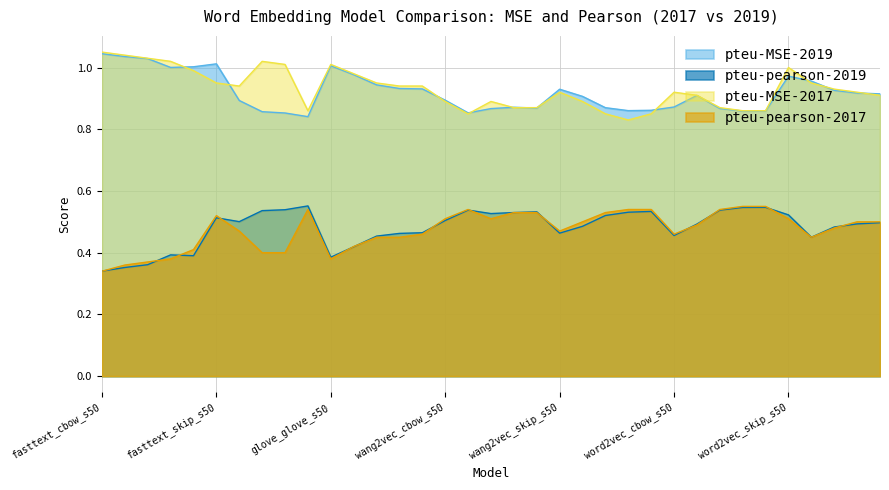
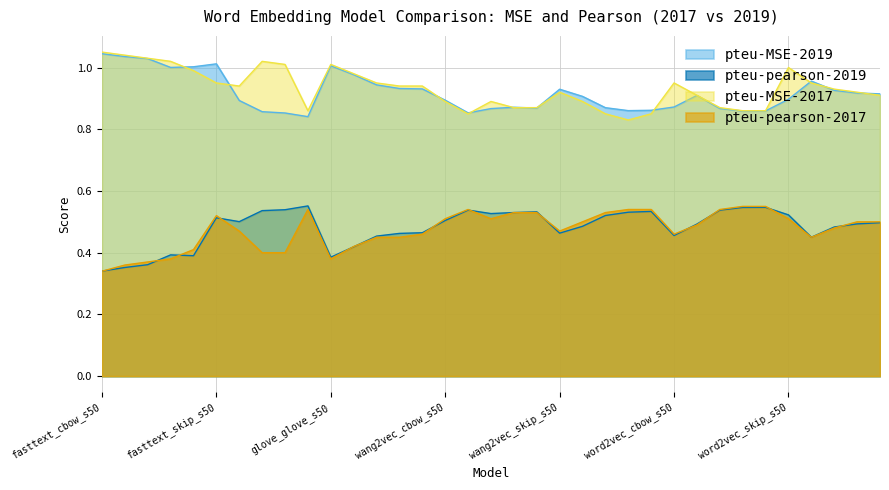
  {
    "pteu-MSE-2019": {
      "fasttext_skip_s50": 1.01,
      "wang2vec_skip_s50": 0.93,
      "word2vec_cbow_s50": 0.87,
-     "word2vec_skip_s50": 0.97
+     "word2vec_skip_s50": 0.90
    },
    "pteu-pearson-2019": {
      "word2vec_skip_s50": 0.52
    },
    "pteu-MSE-2017": {
      "fasttext_skip_s50": 0.95,
      "wang2vec_skip_s50": 0.92,
-     "word2vec_cbow_s50": 0.92,
+     "word2vec_cbow_s50": 0.95,
      "word2vec_skip_s50": 1.00
    },
    "pteu-pearson-2017": {
      "word2vec_skip_s50": 0.51
    }
  }
